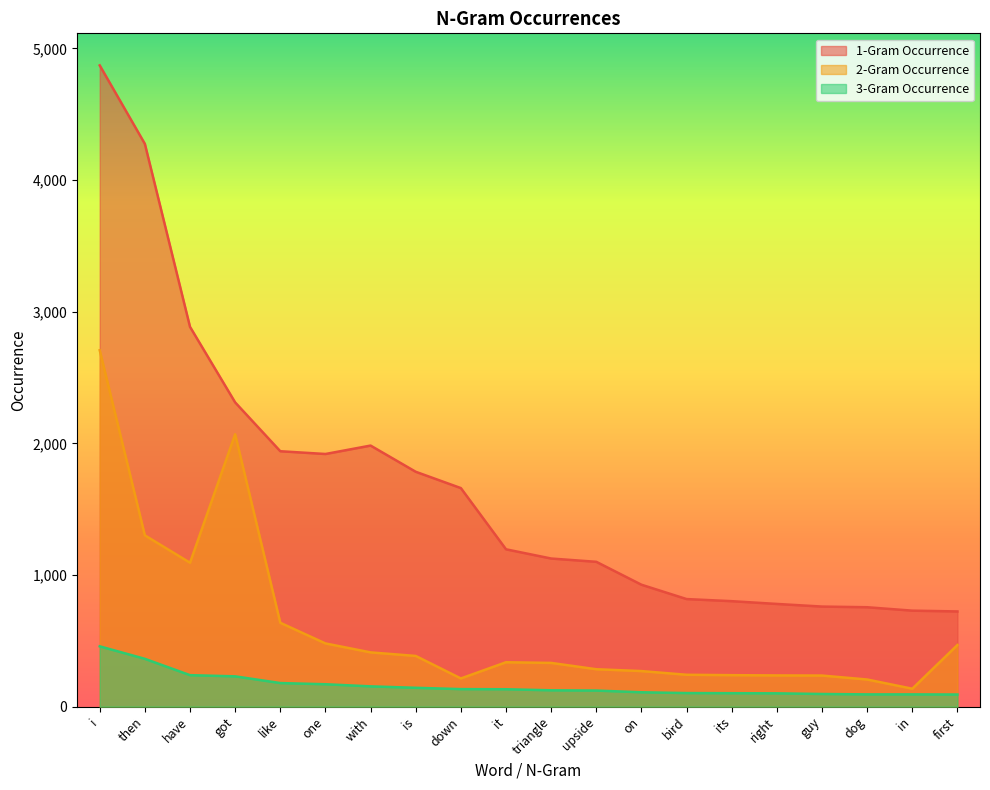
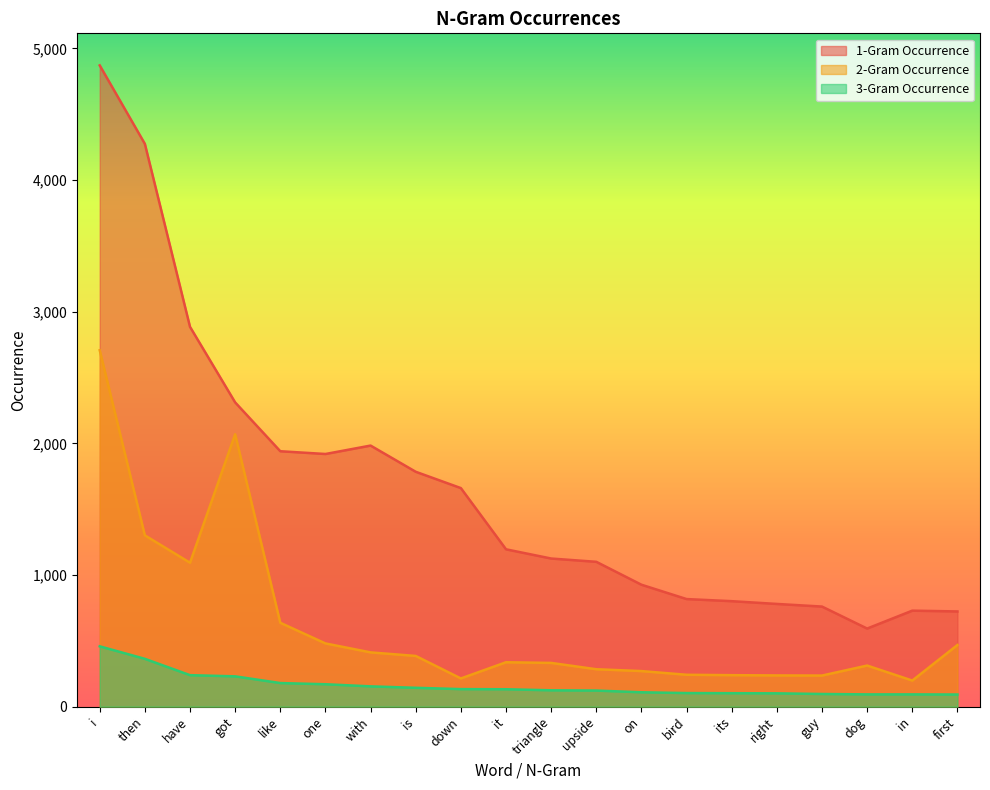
  {
    "1-Gram Occurrence": {
      "i": "4,870",
      "then": "4,280",
      "have": "2,890",
      "got": "2,310",
      "like": "1,940",
      "one": "1,920",
      "with": "1,980",
      "is": "1,780",
      "down": "1,660",
      "it": "1,200",
      "triangle": "1,130",
      "upside": "1,100",
      "on": "930",
      "bird": "820",
      "its": "800",
      "right": "780",
      "guy": "760",
-     "dog": "760",
+     "dog": "590",
      "in": "730",
      "first": "720"
    },
    "2-Gram Occurrence": {
      "i": "2,710",
      "then": "1,300",
      "have": "1,090",
      "got": "2,070",
      "like": "640",
      "one": "480",
      "with": "410",
      "is": "390",
      "down": "210",
      "it": "340",
      "triangle": "330",
      "upside": "280",
      "on": "270",
      "bird": "240",
      "its": "240",
      "right": "240",
      "guy": "240",
-     "dog": "210",
-     "in": "140",
+     "dog": "310",
+     "in": "200",
      "first": "470"
    },
    "3-Gram Occurrence": {
      "i": "460",
      "then": "360",
      "have": "240",
      "got": "230",
      "like": "180",
      "one": "170",
      "with": "150",
      "is": "140",
      "down": "130",
      "it": "130",
      "triangle": "120",
      "upside": "120",
      "on": "110",
      "bird": "100",
      "its": "100",
      "right": "100",
      "guy": "100",
      "dog": "90",
      "in": "90",
      "first": "90"
    }
  }
